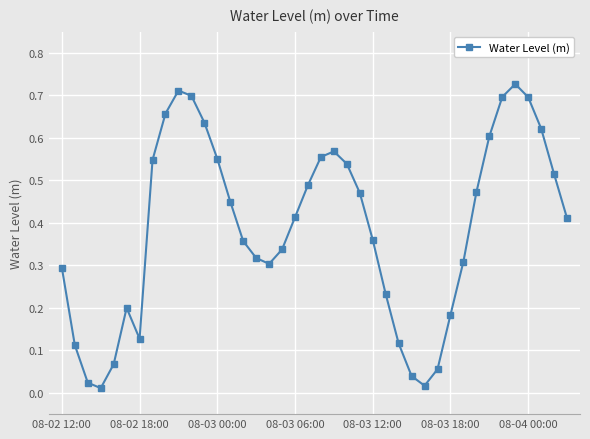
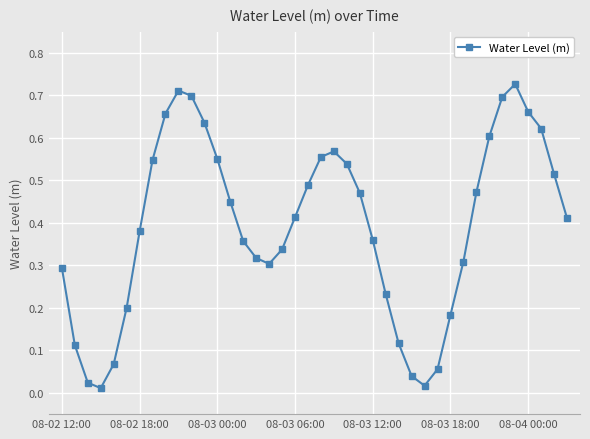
  {
    "08-02 12:00": 0.29,
-   "08-02 18:00": 0.13,
+   "08-02 18:00": 0.38,
    "08-03 00:00": 0.55,
    "08-03 06:00": 0.41,
    "08-03 12:00": 0.36,
    "08-03 18:00": 0.18,
-   "08-04 00:00": 0.70
+   "08-04 00:00": 0.66
  }
